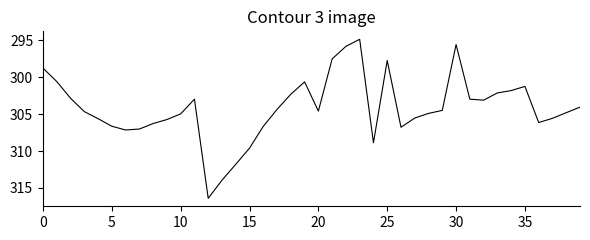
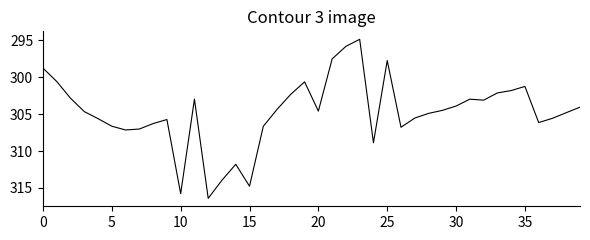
  {
    "0": 299,
    "5": 307,
-   "10": 305,
-   "15": 310,
+   "10": 316,
+   "15": 315,
    "20": 305,
    "25": 298,
-   "30": 296,
+   "30": 304,
    "35": 301
  }
